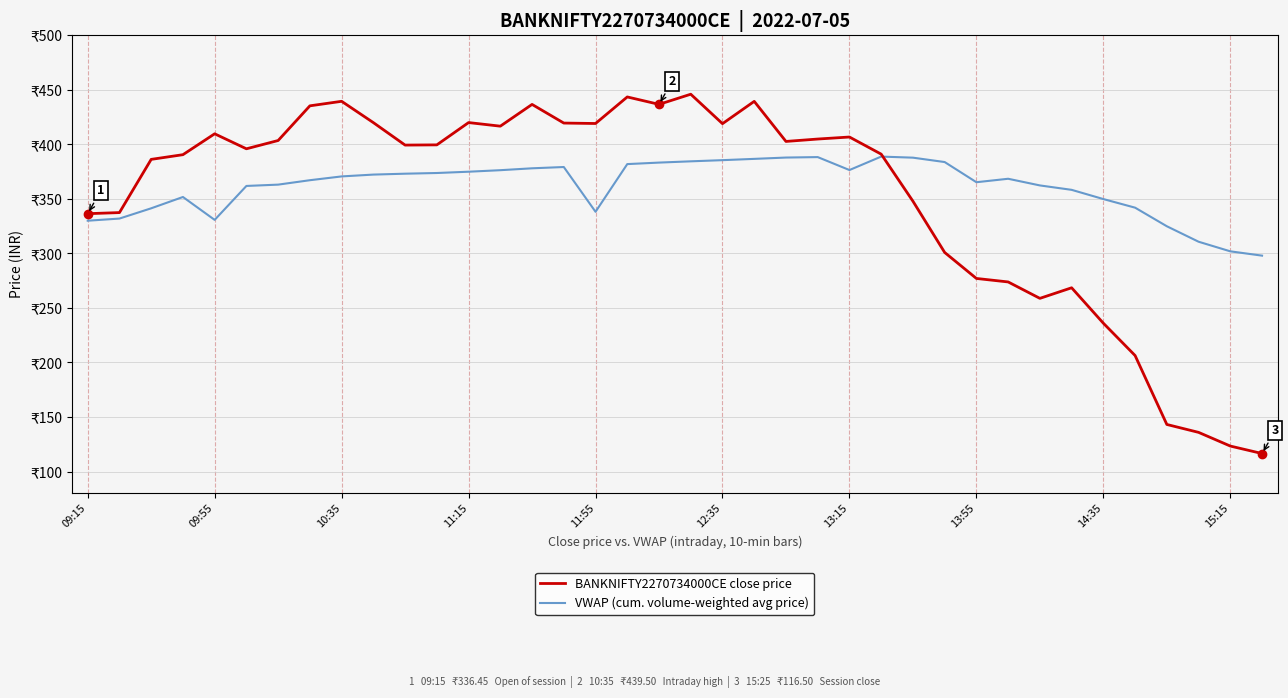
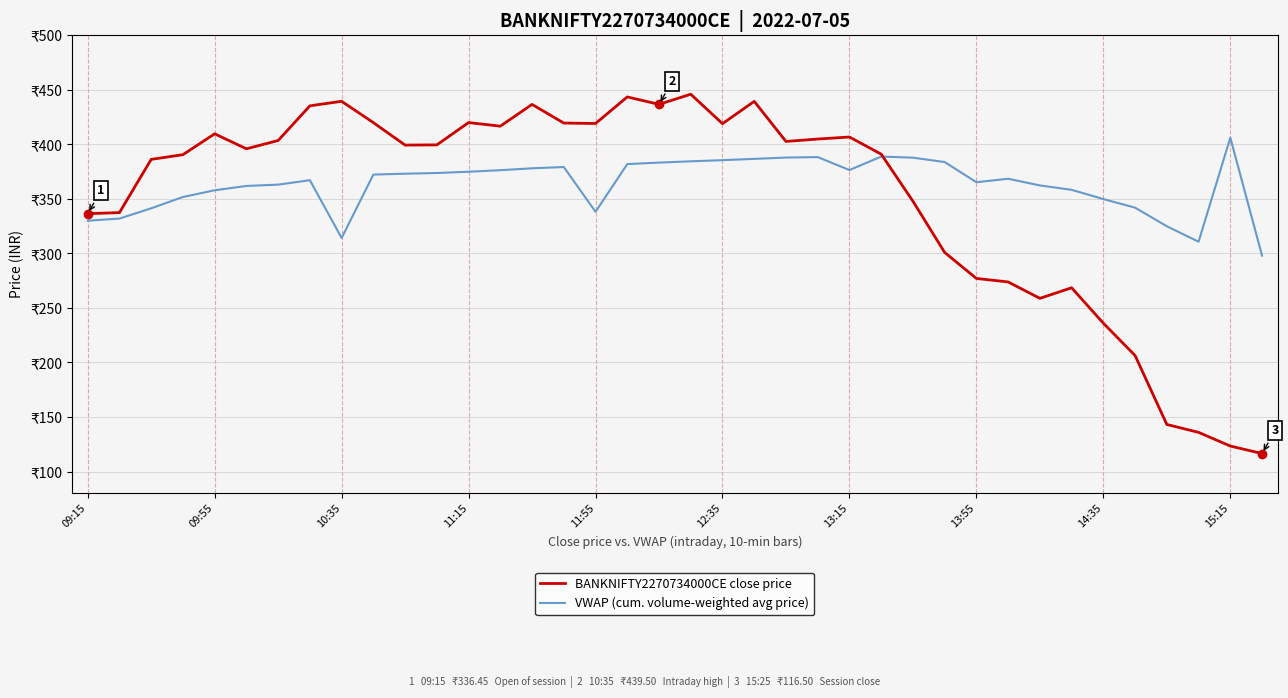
  {
    "VWAP (cum. volume-weighted avg price)": {
      "09:15": "₹330",
-     "09:55": "₹331",
-     "10:35": "₹371",
+     "09:55": "₹358",
+     "10:35": "₹314",
      "11:15": "₹375",
      "11:55": "₹338",
      "12:35": "₹386",
      "13:15": "₹376",
      "13:55": "₹365",
      "14:35": "₹350",
-     "15:15": "₹302"
+     "15:15": "₹406"
    }
  }
